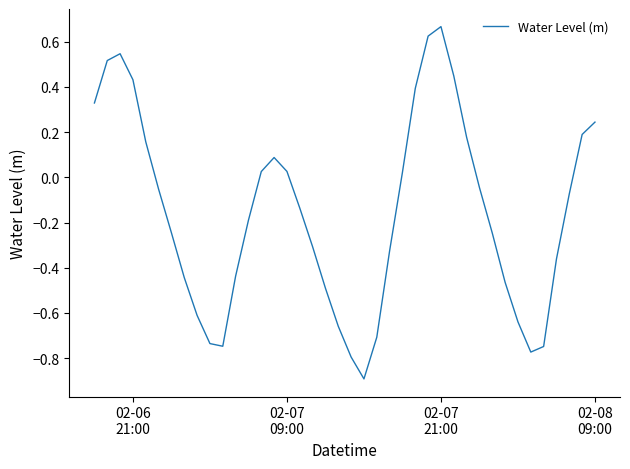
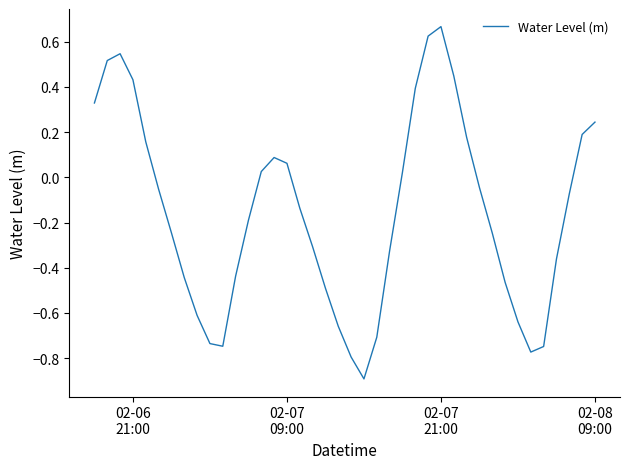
  {
    "02-06 21:00": 0.43,
-   "02-07 09:00": 0.03,
+   "02-07 09:00": 0.06,
    "02-07 21:00": 0.67,
    "02-08 09:00": 0.24
  }
